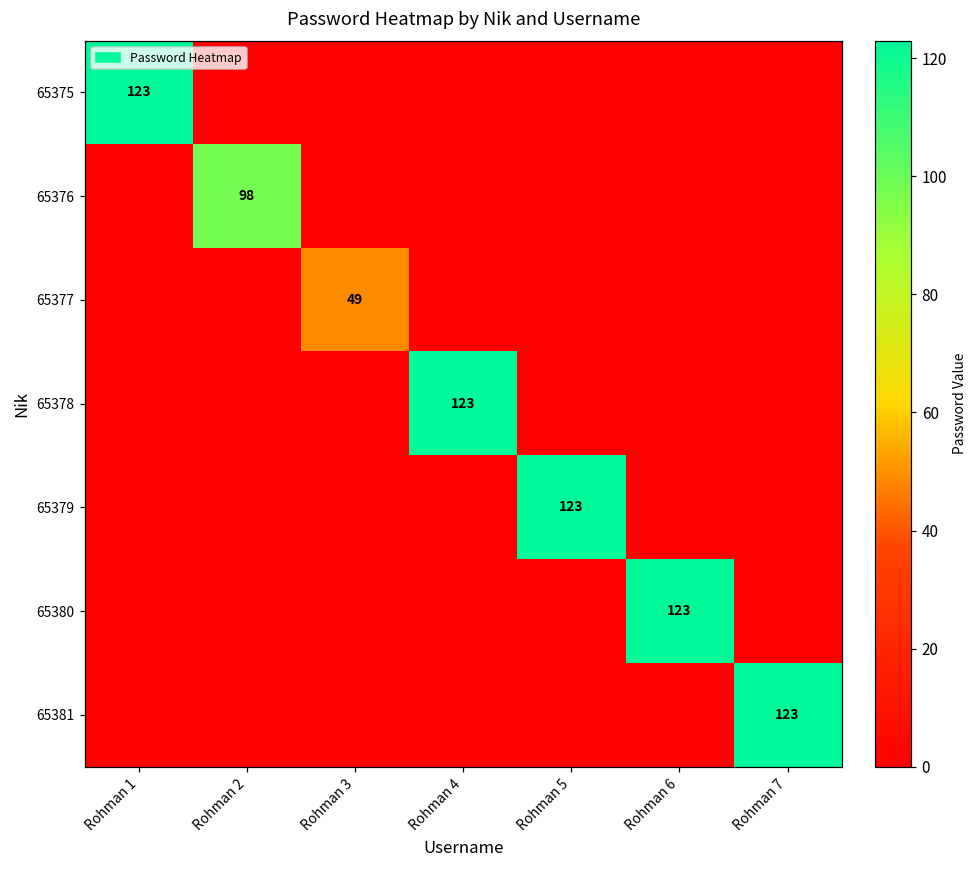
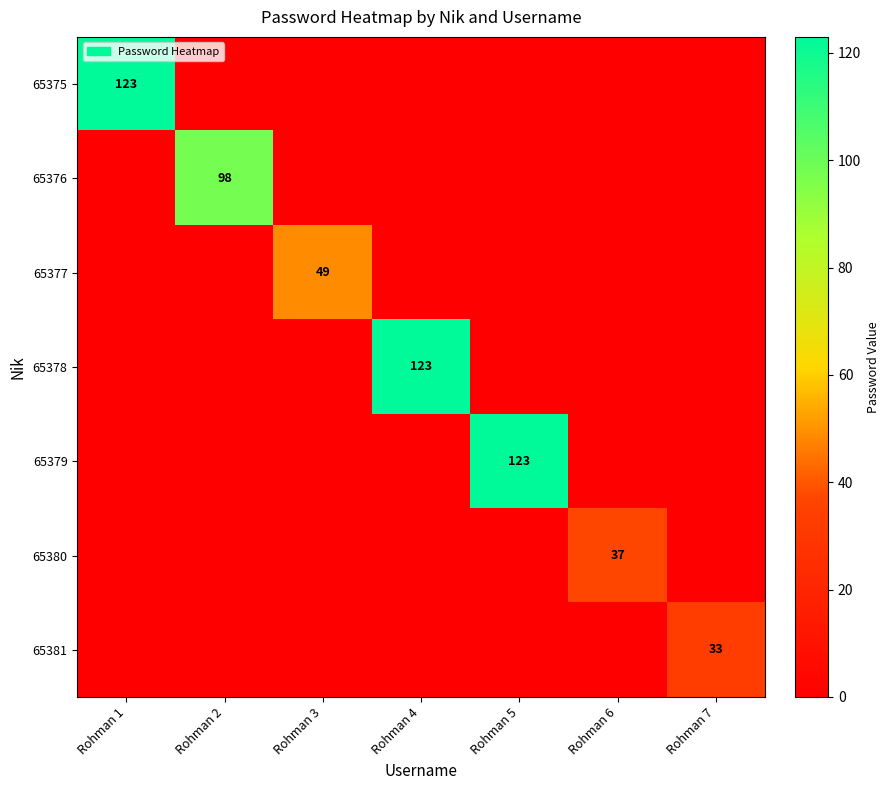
  {
    "65375": {
      "Rohman 1": 123
    },
    "65376": {
      "Rohman 2": 98
    },
    "65377": {
      "Rohman 3": 49
    },
    "65378": {
      "Rohman 4": 123
    },
    "65379": {
      "Rohman 5": 123
    },
    "65380": {
-     "Rohman 6": 123
+     "Rohman 6": 37
    },
    "65381": {
-     "Rohman 7": 123
+     "Rohman 7": 33
    }
  }
